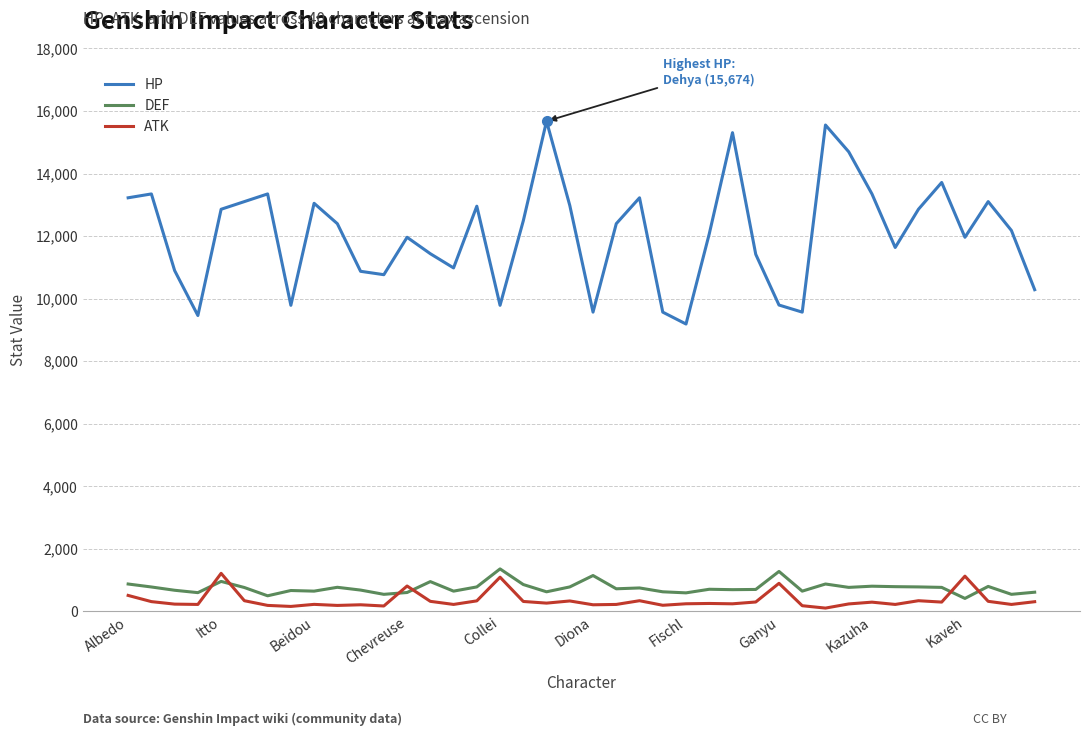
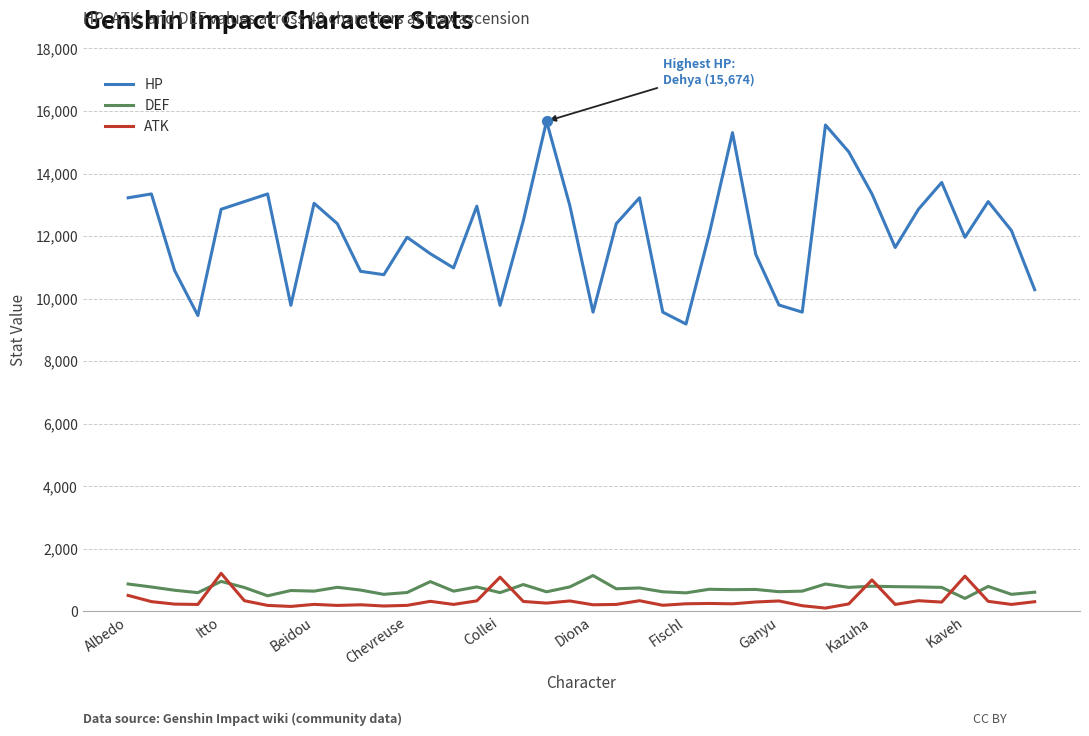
  {
    "DEF": {
      "Albedo": "900",
      "Itto": "1,000",
      "Beidou": "600",
      "Chevreuse": "600",
-     "Collei": "1,400",
+     "Collei": "600",
      "Diona": "1,100",
      "Fischl": "600",
-     "Ganyu": "1,300",
+     "Ganyu": "600",
      "Kazuha": "800",
      "Kaveh": "400"
    },
    "ATK": {
      "Albedo": "500",
      "Itto": "1,200",
      "Beidou": "200",
-     "Chevreuse": "800",
+     "Chevreuse": "200",
      "Collei": "1,100",
      "Diona": "200",
      "Fischl": "200",
-     "Ganyu": "900",
-     "Kazuha": "300",
+     "Ganyu": "300",
+     "Kazuha": "1,000",
      "Kaveh": "1,100"
    }
  }
